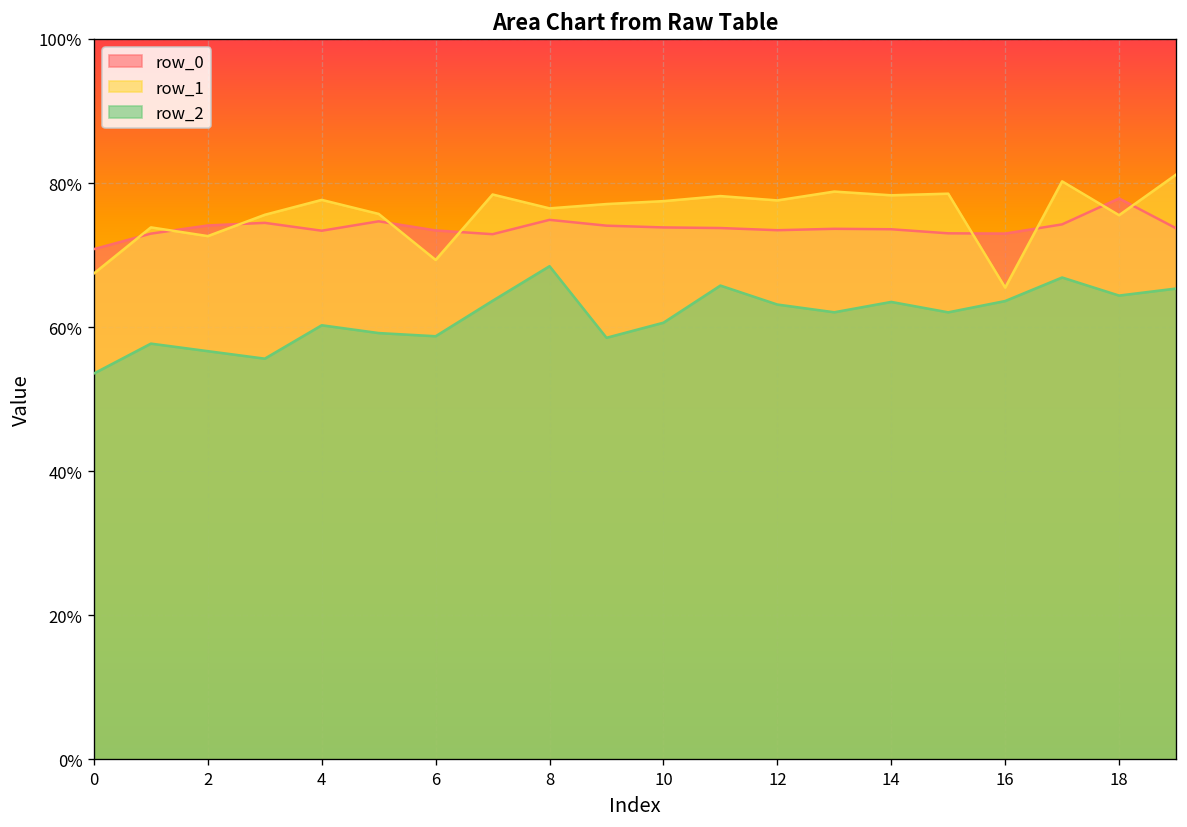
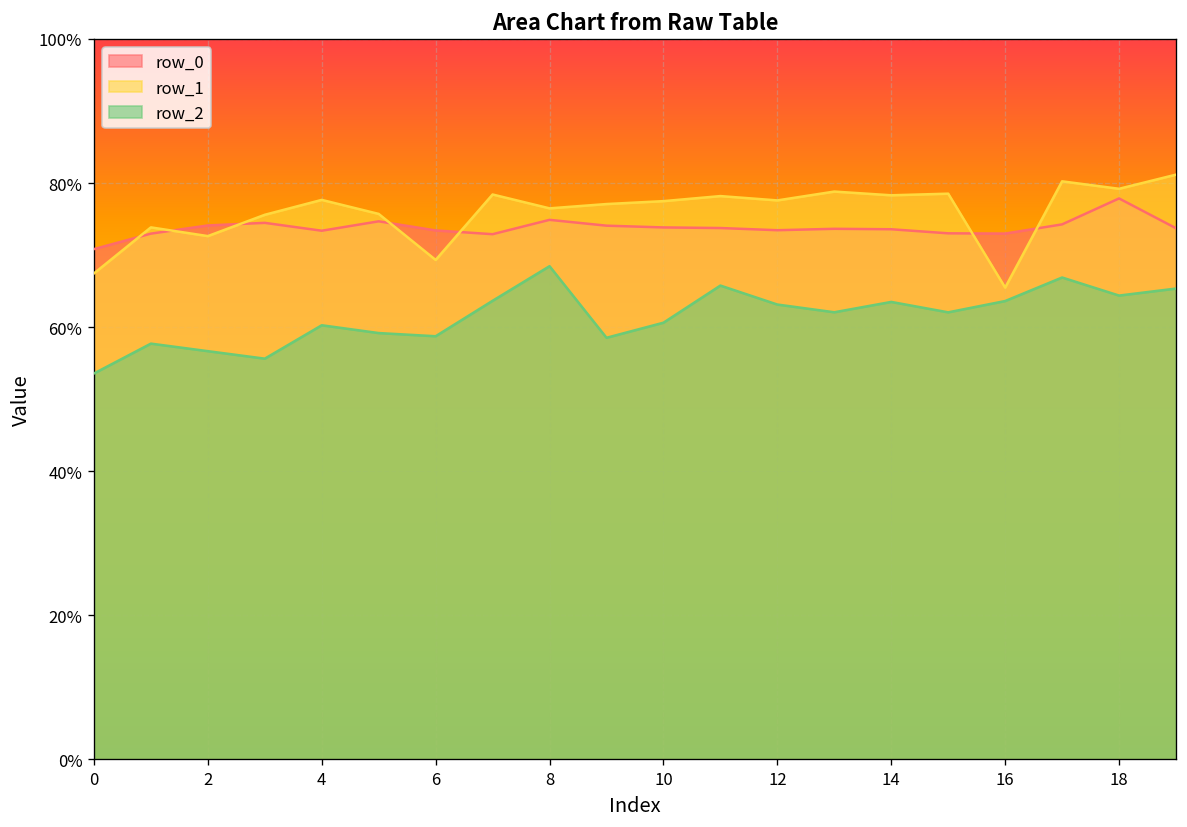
  {
    "row_0": {
      "0": "71%",
      "2": "74%",
      "4": "73%",
      "6": "73%",
      "8": "75%",
      "10": "74%",
      "12": "73%",
      "14": "74%",
      "16": "73%",
      "18": "78%"
    },
    "row_1": {
      "0": "67%",
      "2": "73%",
      "4": "78%",
      "6": "69%",
      "8": "76%",
      "10": "77%",
      "12": "78%",
      "14": "78%",
      "16": "65%",
-     "18": "76%"
+     "18": "79%"
    },
    "row_2": {
      "0": "54%",
      "2": "57%",
      "4": "60%",
      "6": "59%",
      "8": "68%",
      "10": "61%",
      "12": "63%",
      "14": "64%",
      "16": "64%",
      "18": "64%"
    }
  }
